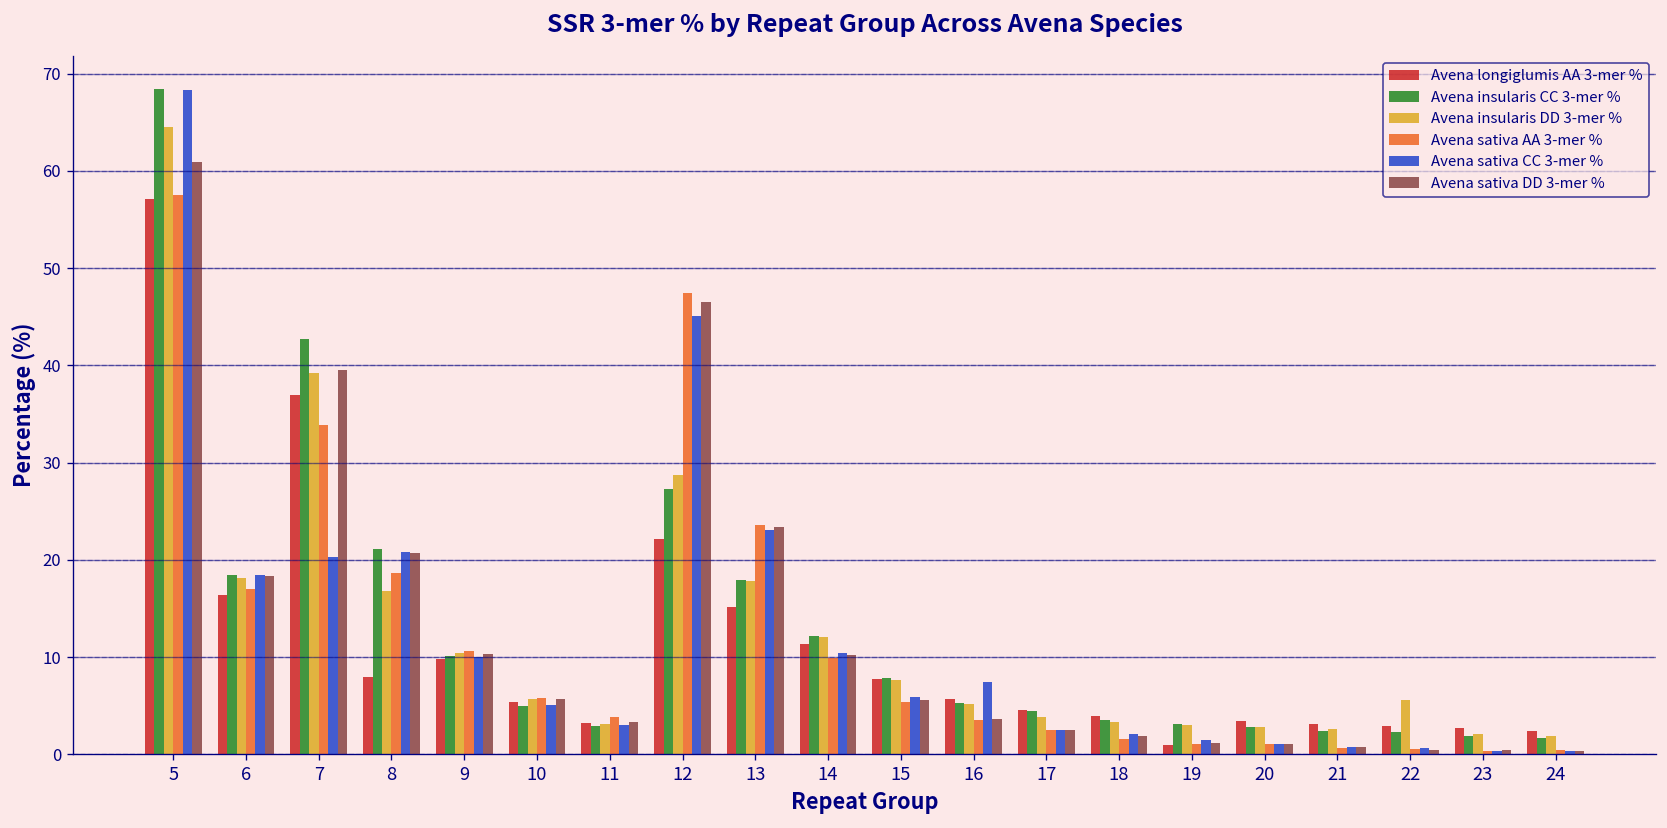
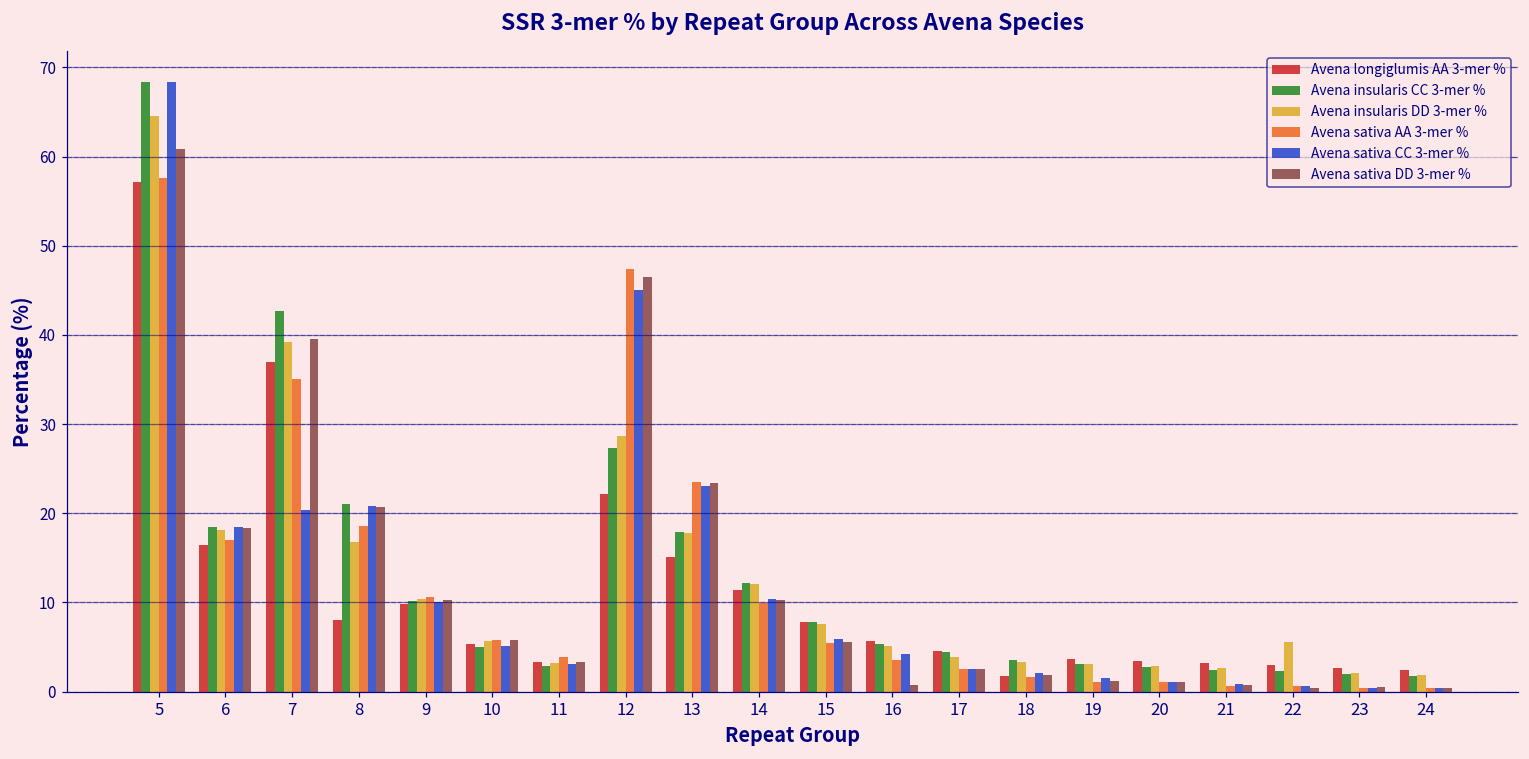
  {
    "Avena longiglumis AA 3-mer %": {
      "5": 57,
      "6": 16,
      "7": 37,
      "8": 8,
      "9": 10,
      "10": 5,
      "11": 3,
      "12": 22,
      "13": 15,
      "14": 11,
      "15": 8,
      "16": 6,
      "17": 5,
-     "18": 4,
-     "19": 1,
+     "18": 2,
+     "19": 4,
      "20": 3,
      "21": 3,
      "22": 3,
      "23": 3,
      "24": 2
    },
    "Avena insularis CC 3-mer %": {
      "5": 68,
      "6": 18,
      "7": 43,
      "8": 21,
      "9": 10,
      "10": 5,
      "11": 3,
      "12": 27,
      "13": 18,
      "14": 12,
      "15": 8,
      "16": 5,
      "17": 4,
      "18": 4,
      "19": 3,
      "20": 3,
      "21": 2,
      "22": 2,
      "23": 2,
      "24": 2
    },
    "Avena insularis DD 3-mer %": {
      "5": 65,
      "6": 18,
      "7": 39,
      "8": 17,
      "9": 10,
      "10": 6,
      "11": 3,
      "12": 29,
      "13": 18,
      "14": 12,
      "15": 8,
      "16": 5,
      "17": 4,
      "18": 3,
      "19": 3,
      "20": 3,
      "21": 3,
      "22": 6,
      "23": 2,
      "24": 2
    },
    "Avena sativa AA 3-mer %": {
      "5": 58,
      "6": 17,
-     "7": 34,
+     "7": 35,
      "8": 19,
      "9": 11,
      "10": 6,
      "11": 4,
      "12": 47,
      "13": 24,
      "14": 10,
      "15": 5,
      "16": 4,
      "17": 2,
      "18": 2,
      "19": 1,
      "20": 1,
      "21": 1,
      "22": 1,
      "23": 0,
      "24": 0
    },
    "Avena sativa CC 3-mer %": {
      "5": 68,
      "6": 18,
      "7": 20,
      "8": 21,
      "9": 10,
      "10": 5,
      "11": 3,
      "12": 45,
      "13": 23,
      "14": 10,
      "15": 6,
-     "16": 7,
+     "16": 4,
      "17": 3,
      "18": 2,
      "19": 1,
      "20": 1,
      "21": 1,
      "22": 1,
      "23": 0,
      "24": 0
    },
    "Avena sativa DD 3-mer %": {
      "5": 61,
      "6": 18,
      "7": 40,
      "8": 21,
      "9": 10,
      "10": 6,
      "11": 3,
      "12": 47,
      "13": 23,
      "14": 10,
      "15": 6,
-     "16": 4,
+     "16": 1,
      "17": 3,
      "18": 2,
      "19": 1,
      "20": 1,
      "21": 1,
      "22": 0,
      "23": 0,
      "24": 0
    }
  }
